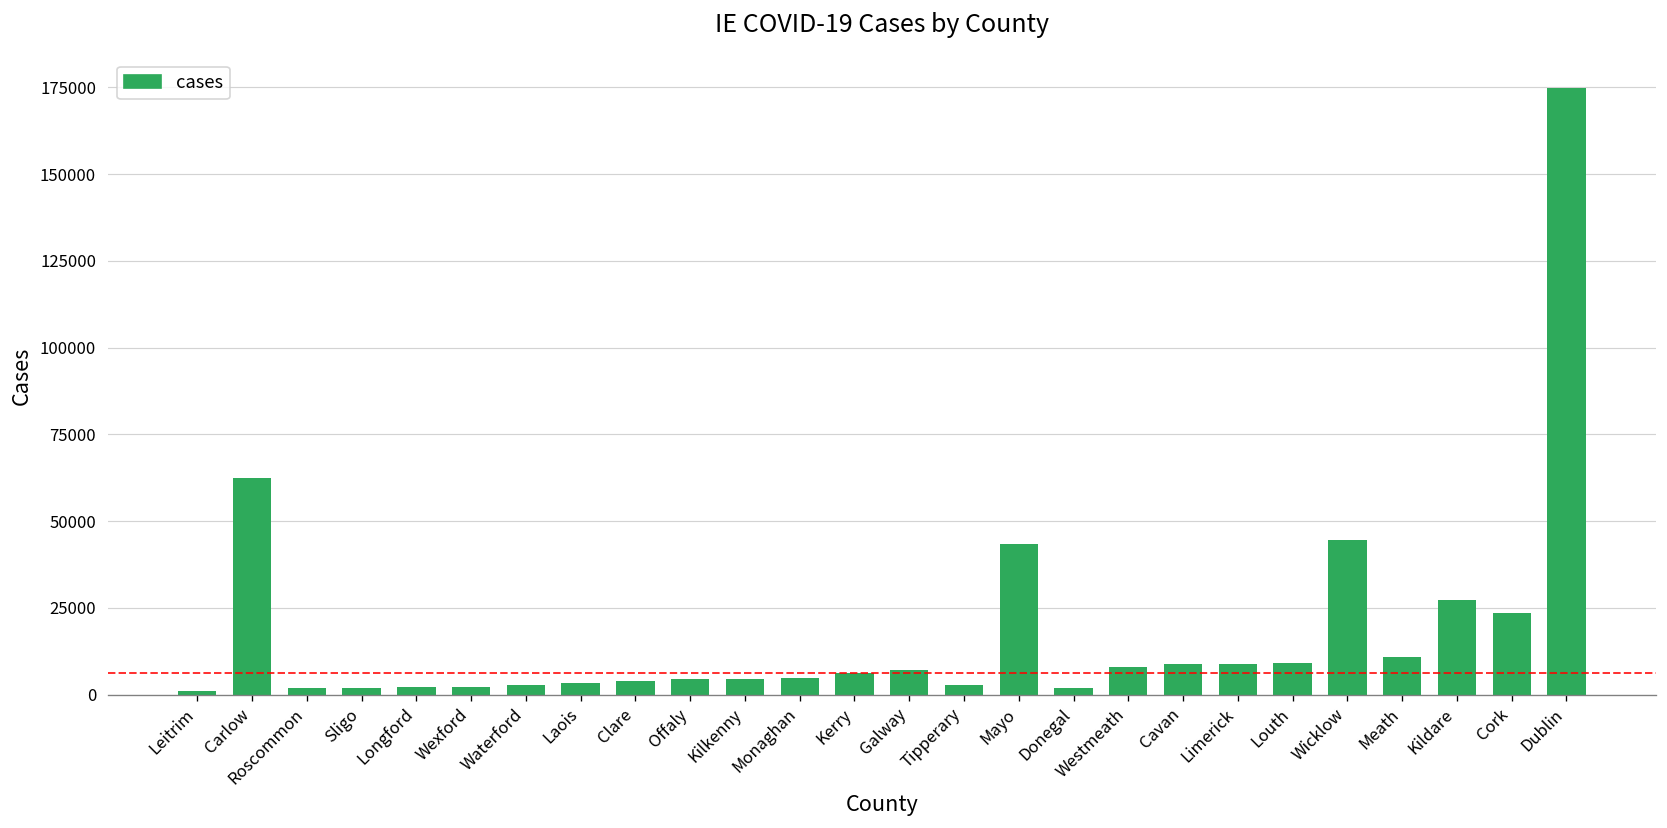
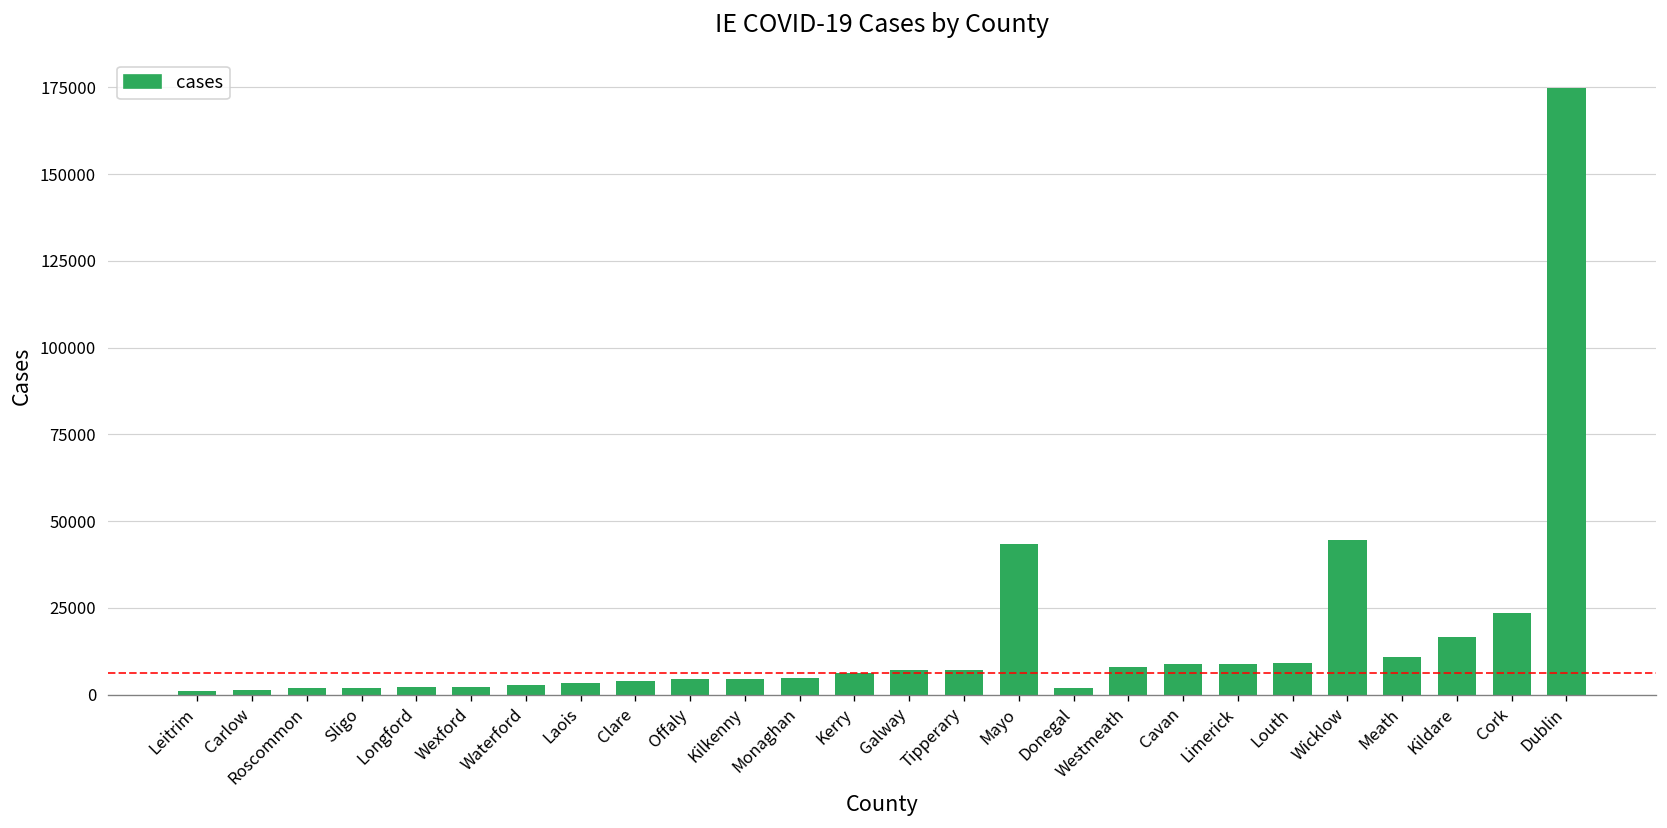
  {
    "Leitrim": 1000,
-   "Carlow": 62000,
+   "Carlow": 1000,
    "Roscommon": 2000,
    "Sligo": 2000,
    "Longford": 2000,
    "Wexford": 2000,
    "Waterford": 3000,
    "Laois": 3000,
    "Clare": 4000,
    "Offaly": 4000,
    "Kilkenny": 5000,
    "Monaghan": 5000,
    "Kerry": 6000,
    "Galway": 7000,
-   "Tipperary": 3000,
+   "Tipperary": 7000,
    "Mayo": 43000,
    "Donegal": 2000,
    "Westmeath": 8000,
    "Cavan": 9000,
    "Limerick": 9000,
    "Louth": 9000,
    "Wicklow": 45000,
    "Meath": 11000,
-   "Kildare": 27000,
+   "Kildare": 17000,
    "Cork": 24000,
    "Dublin": 175000
  }
